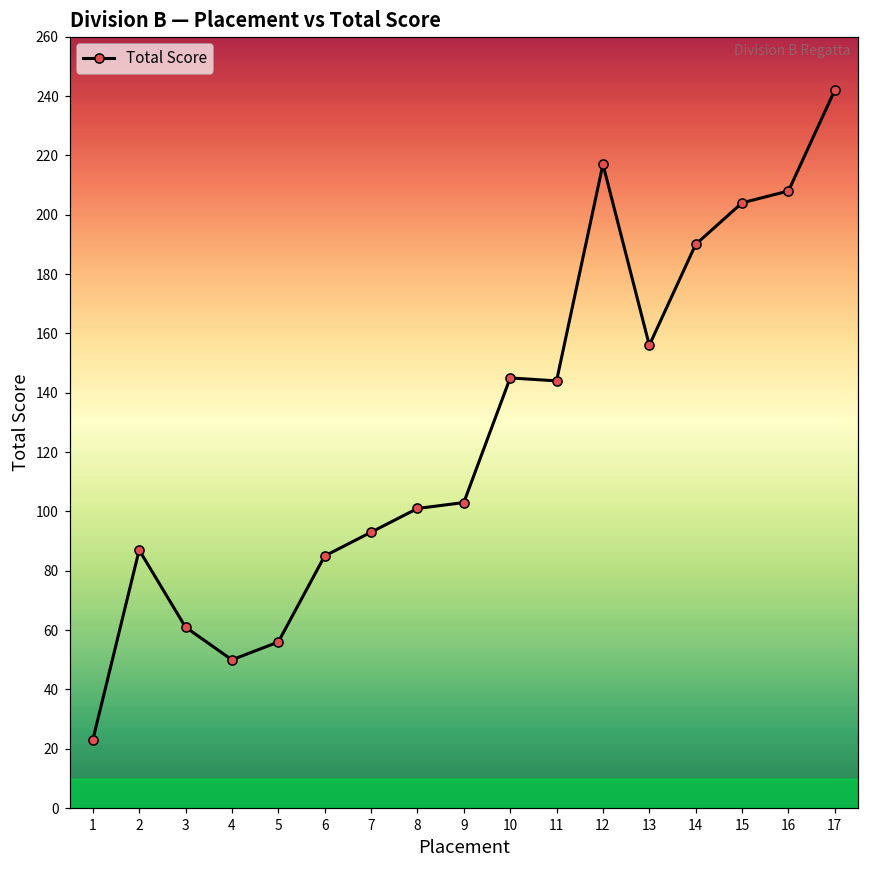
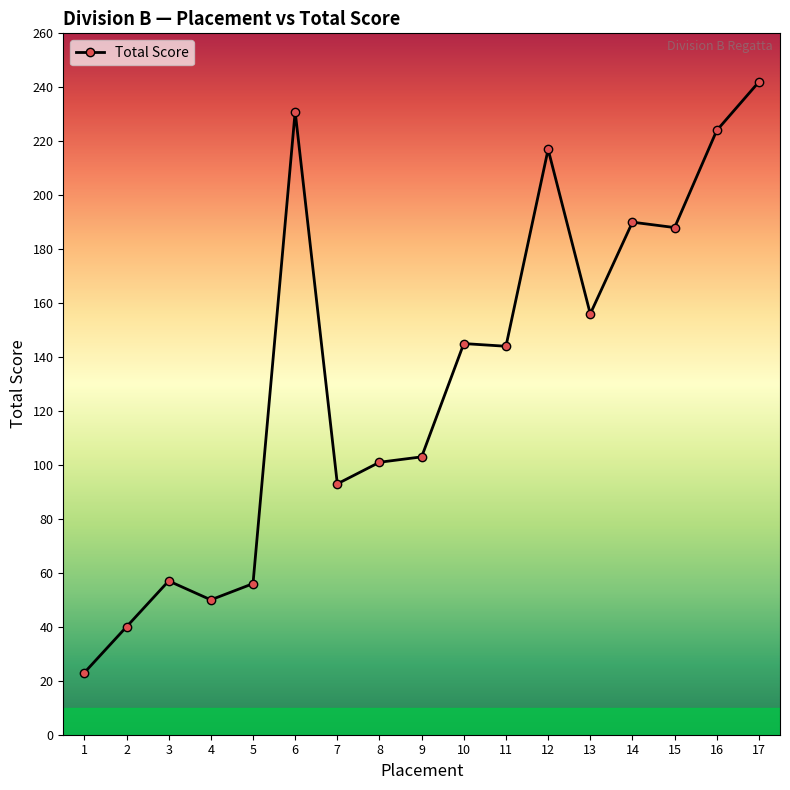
  {
    "1": 23,
-   "2": 87,
-   "3": 61,
+   "2": 40,
+   "3": 57,
    "4": 50,
    "5": 56,
-   "6": 85,
+   "6": 231,
    "7": 93,
    "8": 101,
    "9": 103,
    "10": 145,
    "11": 144,
    "12": 217,
    "13": 156,
    "14": 190,
-   "15": 204,
-   "16": 208,
+   "15": 188,
+   "16": 224,
    "17": 242
  }
